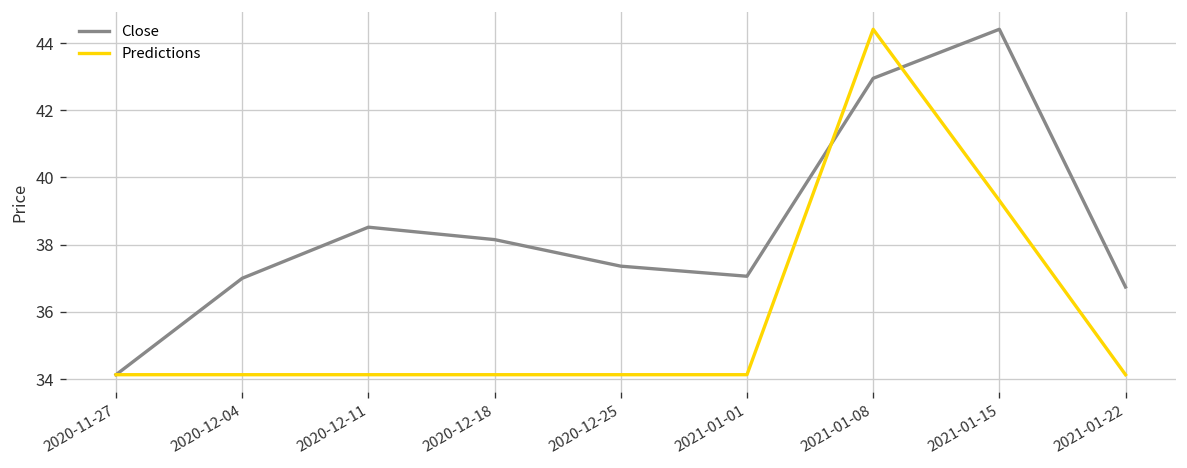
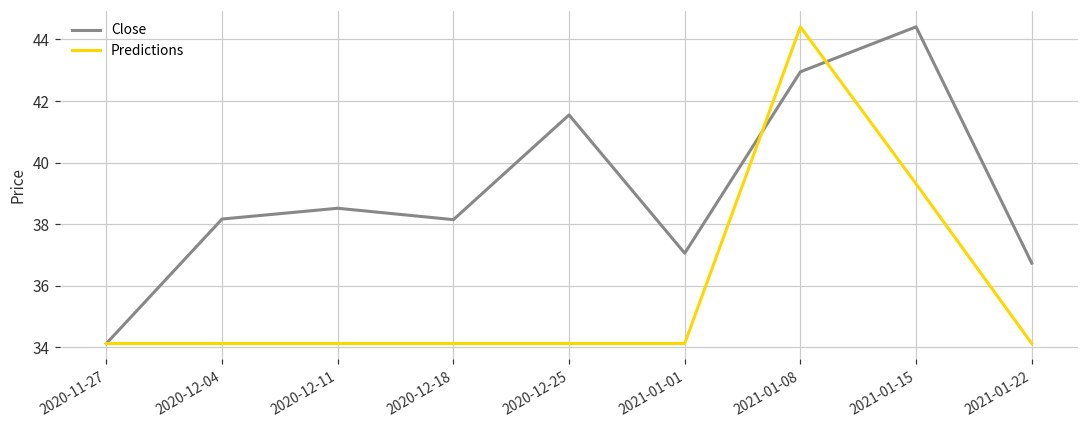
  {
    "Close": {
-     "2020-12-04": 37.0,
+     "2020-12-04": 38.2,
      "2020-12-11": 38.5,
      "2020-12-18": 38.2,
-     "2020-12-25": 37.4,
+     "2020-12-25": 41.6,
      "2021-01-01": 37.1,
      "2021-01-08": 43.0,
      "2021-01-15": 44.4,
      "2021-01-22": 36.7
    },
    "Predictions": {
      "2020-12-04": 34.1,
      "2020-12-11": 34.1,
      "2020-12-18": 34.1,
      "2020-12-25": 34.1,
      "2021-01-01": 34.1,
      "2021-01-08": 44.4,
      "2021-01-15": 39.3,
      "2021-01-22": 34.1
    }
  }
